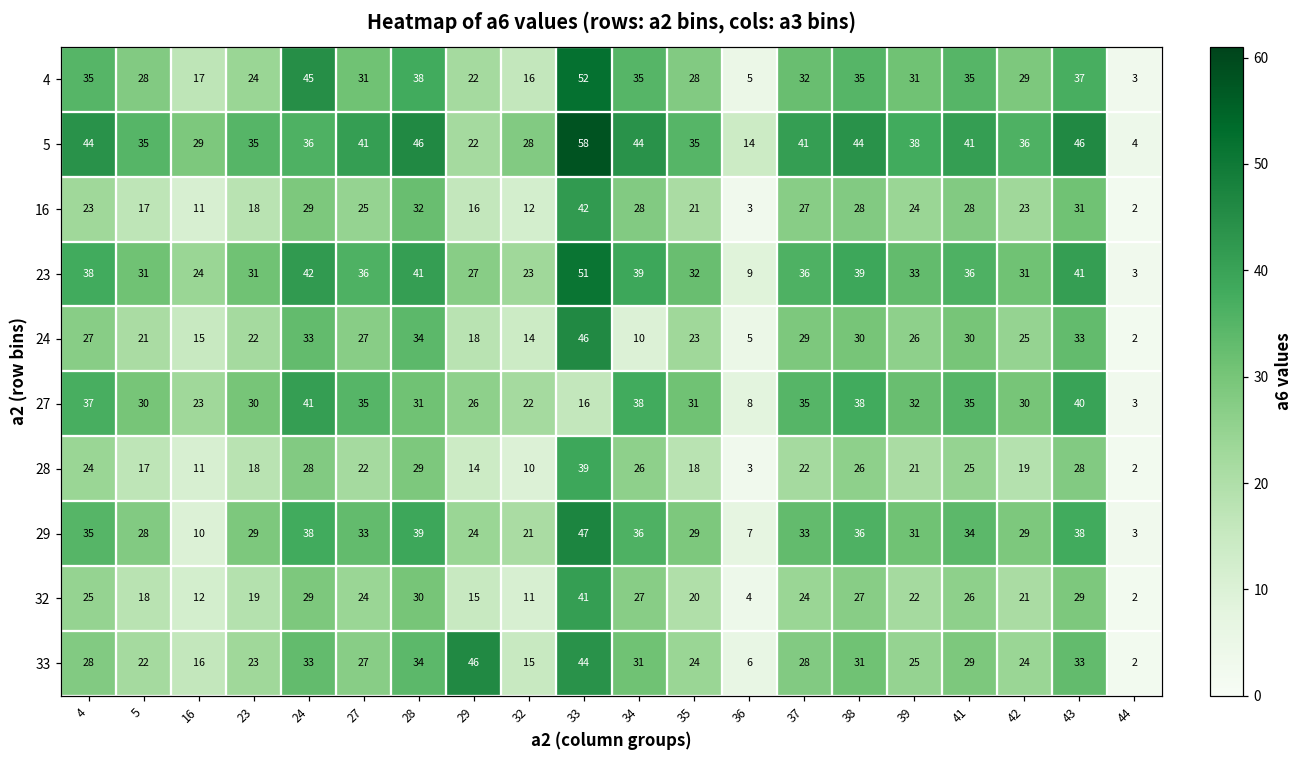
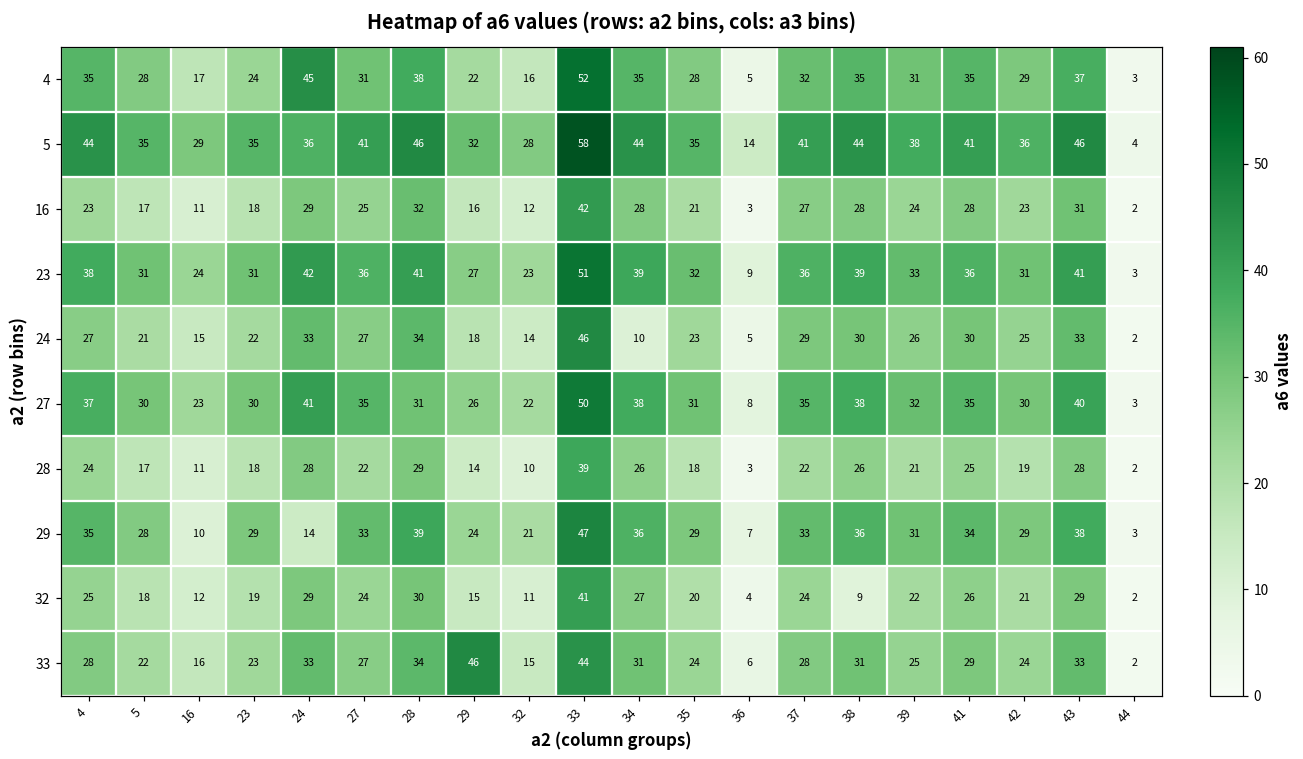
  {
    "4": {
      "4": 35,
      "5": 28,
      "16": 17,
      "23": 24,
      "24": 45,
      "27": 31,
      "28": 38,
      "29": 22,
      "32": 16,
      "33": 52,
      "34": 35,
      "35": 28,
      "36": 5,
      "37": 32,
      "38": 35,
      "39": 31,
      "41": 35,
      "42": 29,
      "43": 37,
      "44": 3
    },
    "5": {
      "4": 44,
      "5": 35,
      "16": 29,
      "23": 35,
      "24": 36,
      "27": 41,
      "28": 46,
-     "29": 22,
+     "29": 32,
      "32": 28,
      "33": 58,
      "34": 44,
      "35": 35,
      "36": 14,
      "37": 41,
      "38": 44,
      "39": 38,
      "41": 41,
      "42": 36,
      "43": 46,
      "44": 4
    },
    "16": {
      "4": 23,
      "5": 17,
      "16": 11,
      "23": 18,
      "24": 29,
      "27": 25,
      "28": 32,
      "29": 16,
      "32": 12,
      "33": 42,
      "34": 28,
      "35": 21,
      "36": 3,
      "37": 27,
      "38": 28,
      "39": 24,
      "41": 28,
      "42": 23,
      "43": 31,
      "44": 2
    },
    "23": {
      "4": 38,
      "5": 31,
      "16": 24,
      "23": 31,
      "24": 42,
      "27": 36,
      "28": 41,
      "29": 27,
      "32": 23,
      "33": 51,
      "34": 39,
      "35": 32,
      "36": 9,
      "37": 36,
      "38": 39,
      "39": 33,
      "41": 36,
      "42": 31,
      "43": 41,
      "44": 3
    },
    "24": {
      "4": 27,
      "5": 21,
      "16": 15,
      "23": 22,
      "24": 33,
      "27": 27,
      "28": 34,
      "29": 18,
      "32": 14,
      "33": 46,
      "34": 10,
      "35": 23,
      "36": 5,
      "37": 29,
      "38": 30,
      "39": 26,
      "41": 30,
      "42": 25,
      "43": 33,
      "44": 2
    },
    "27": {
      "4": 37,
      "5": 30,
      "16": 23,
      "23": 30,
      "24": 41,
      "27": 35,
      "28": 31,
      "29": 26,
      "32": 22,
-     "33": 16,
+     "33": 50,
      "34": 38,
      "35": 31,
      "36": 8,
      "37": 35,
      "38": 38,
      "39": 32,
      "41": 35,
      "42": 30,
      "43": 40,
      "44": 3
    },
    "28": {
      "4": 24,
      "5": 17,
      "16": 11,
      "23": 18,
      "24": 28,
      "27": 22,
      "28": 29,
      "29": 14,
      "32": 10,
      "33": 39,
      "34": 26,
      "35": 18,
      "36": 3,
      "37": 22,
      "38": 26,
      "39": 21,
      "41": 25,
      "42": 19,
      "43": 28,
      "44": 2
    },
    "29": {
      "4": 35,
      "5": 28,
      "16": 10,
      "23": 29,
-     "24": 38,
+     "24": 14,
      "27": 33,
      "28": 39,
      "29": 24,
      "32": 21,
      "33": 47,
      "34": 36,
      "35": 29,
      "36": 7,
      "37": 33,
      "38": 36,
      "39": 31,
      "41": 34,
      "42": 29,
      "43": 38,
      "44": 3
    },
    "32": {
      "4": 25,
      "5": 18,
      "16": 12,
      "23": 19,
      "24": 29,
      "27": 24,
      "28": 30,
      "29": 15,
      "32": 11,
      "33": 41,
      "34": 27,
      "35": 20,
      "36": 4,
      "37": 24,
-     "38": 27,
+     "38": 9,
      "39": 22,
      "41": 26,
      "42": 21,
      "43": 29,
      "44": 2
    },
    "33": {
      "4": 28,
      "5": 22,
      "16": 16,
      "23": 23,
      "24": 33,
      "27": 27,
      "28": 34,
      "29": 46,
      "32": 15,
      "33": 44,
      "34": 31,
      "35": 24,
      "36": 6,
      "37": 28,
      "38": 31,
      "39": 25,
      "41": 29,
      "42": 24,
      "43": 33,
      "44": 2
    }
  }
